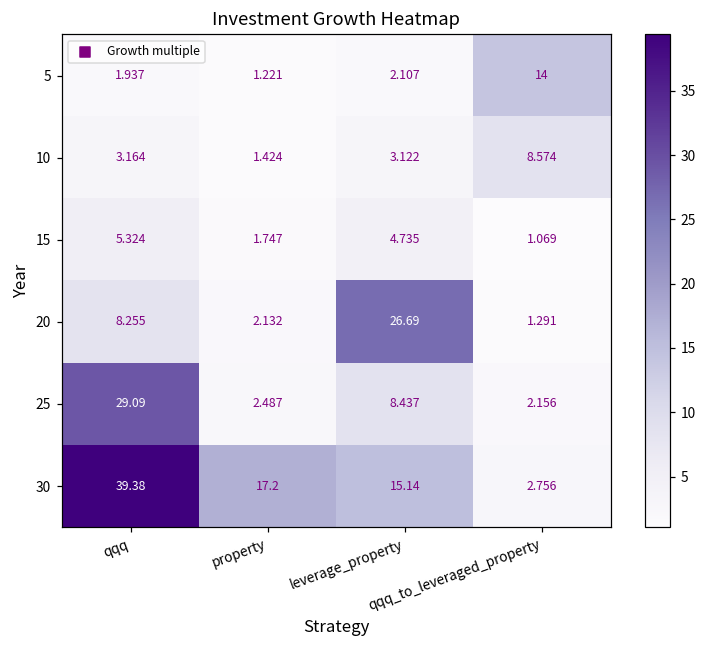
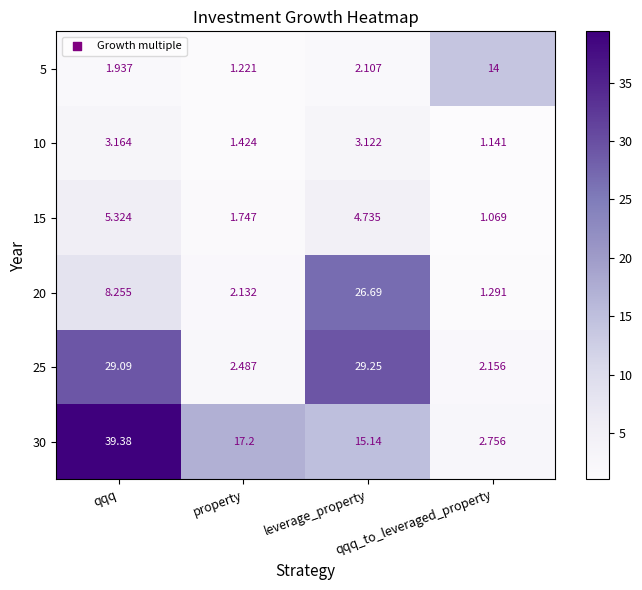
  {
    "5": {
      "qqq": 1.937,
      "property": 1.221,
      "leverage_property": 2.107,
      "qqq_to_leveraged_property": 14
    },
    "10": {
      "qqq": 3.164,
      "property": 1.424,
      "leverage_property": 3.122,
-     "qqq_to_leveraged_property": 8.574
+     "qqq_to_leveraged_property": 1.141
    },
    "15": {
      "qqq": 5.324,
      "property": 1.747,
      "leverage_property": 4.735,
      "qqq_to_leveraged_property": 1.069
    },
    "20": {
      "qqq": 8.255,
      "property": 2.132,
      "leverage_property": 26.69,
      "qqq_to_leveraged_property": 1.291
    },
    "25": {
      "qqq": 29.09,
      "property": 2.487,
-     "leverage_property": 8.437,
+     "leverage_property": 29.25,
      "qqq_to_leveraged_property": 2.156
    },
    "30": {
      "qqq": 39.38,
      "property": 17.2,
      "leverage_property": 15.14,
      "qqq_to_leveraged_property": 2.756
    }
  }
